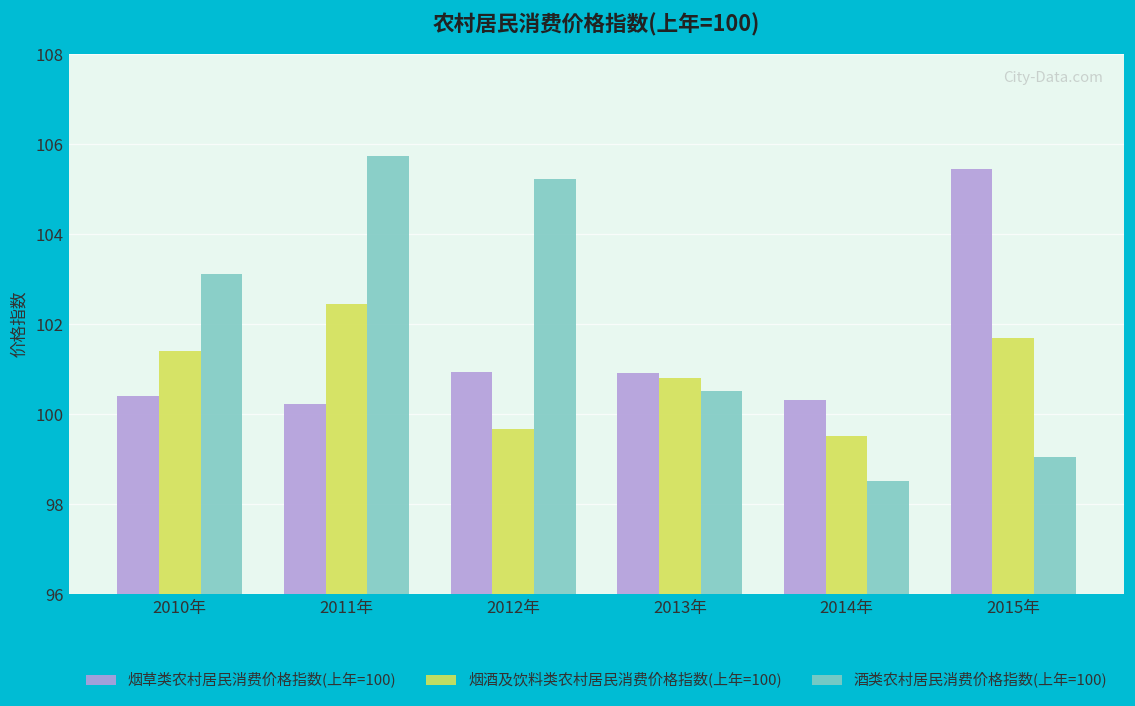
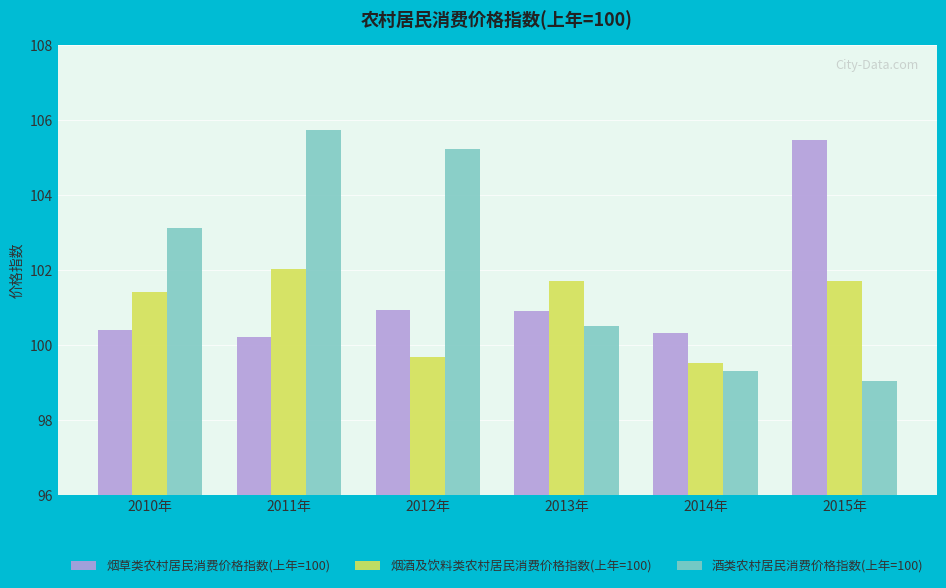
  {
    "烟草类农村居民消费价格指数(上年=100)": {
      "2010年": 100.4,
      "2011年": 100.2,
      "2012年": 100.9,
      "2013年": 100.9,
      "2014年": 100.3,
      "2015年": 105.4
    },
    "烟酒及饮料类农村居民消费价格指数(上年=100)": {
      "2010年": 101.4,
-     "2011年": 102.4,
+     "2011年": 102.0,
      "2012年": 99.7,
-     "2013年": 100.8,
+     "2013年": 101.7,
      "2014年": 99.5,
      "2015年": 101.7
    },
    "酒类农村居民消费价格指数(上年=100)": {
      "2010年": 103.1,
      "2011年": 105.7,
      "2012年": 105.2,
      "2013年": 100.5,
-     "2014年": 98.5,
+     "2014年": 99.3,
      "2015年": 99.0
    }
  }
